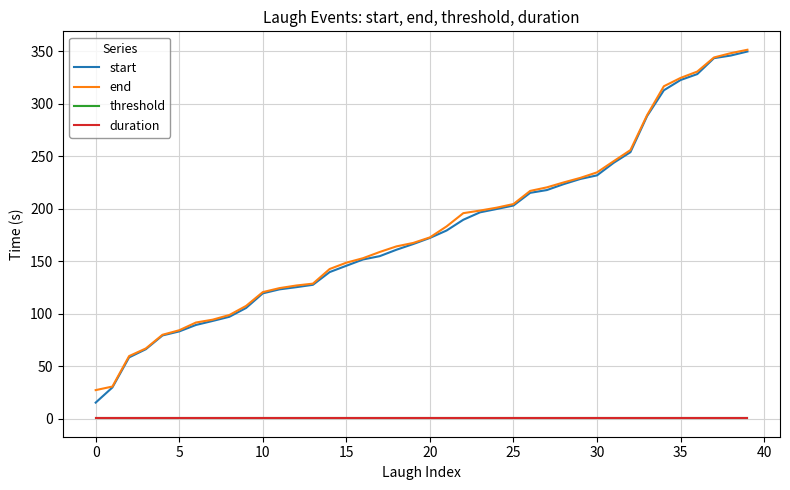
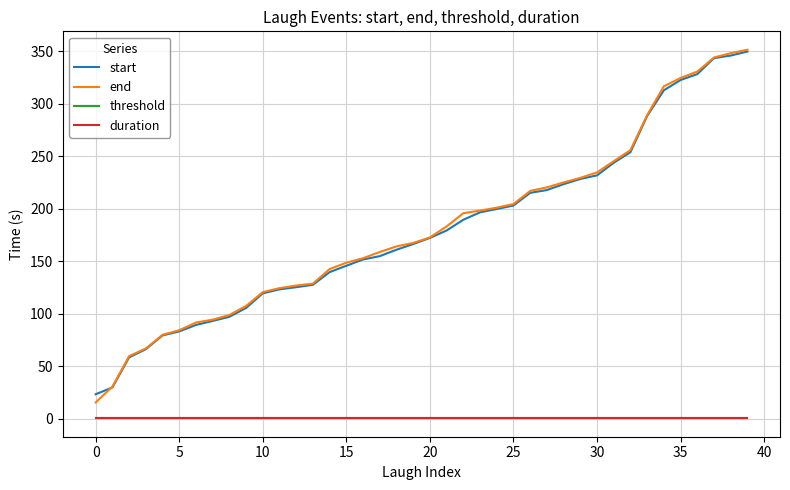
  {
    "start": {
-     "0": 15,
+     "0": 23,
      "15": 146,
      "30": 232
    },
    "end": {
-     "0": 27,
+     "0": 16,
      "15": 149,
      "30": 235
    },
    "duration": {
      "0": 1,
      "5": 1,
      "10": 1,
      "15": 1,
      "20": 1,
      "25": 1,
      "30": 1,
      "35": 1
    }
  }
